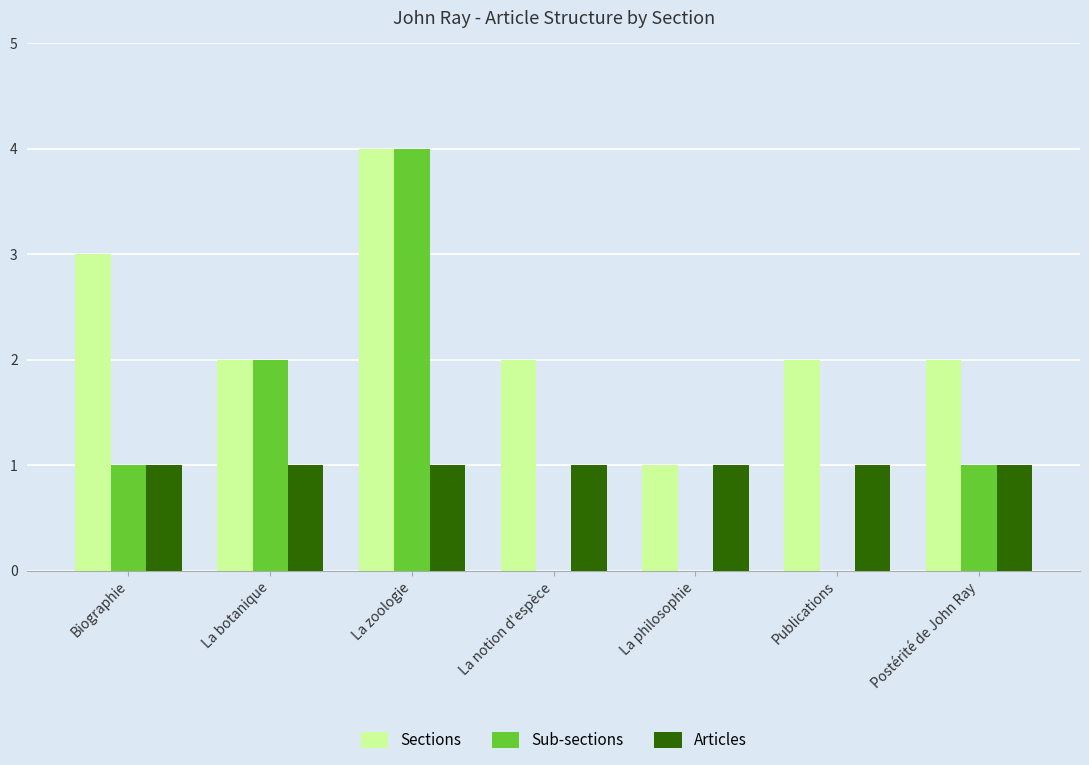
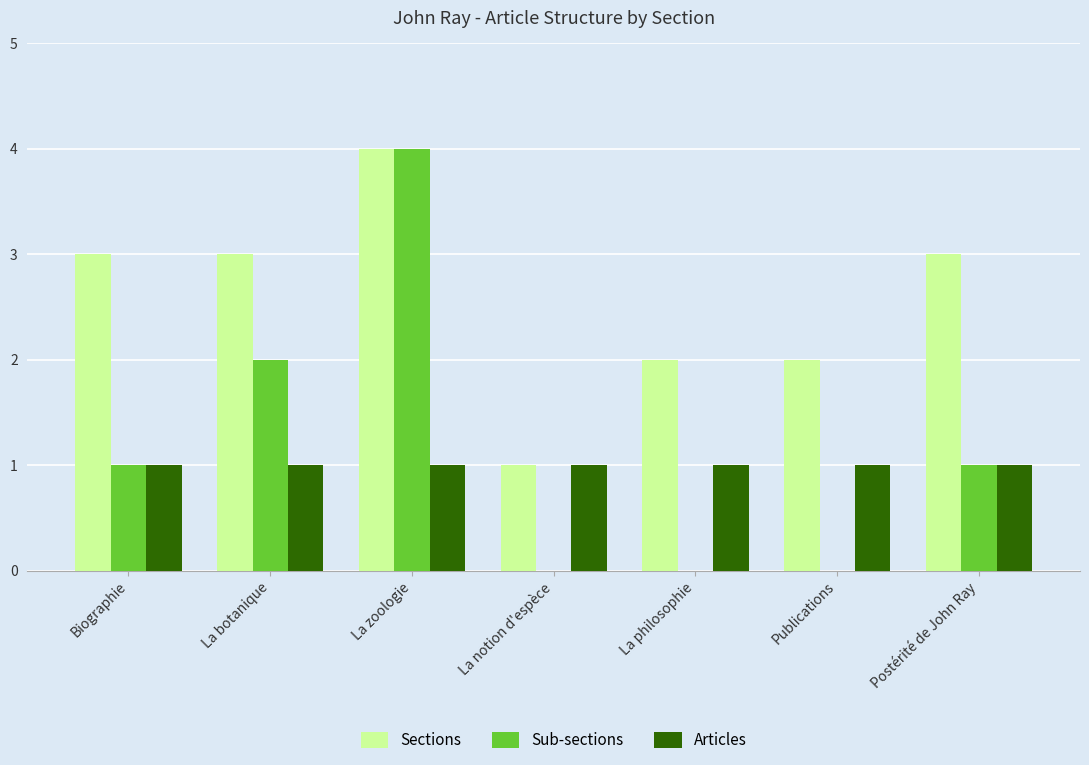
  {
    "Sections": {
      "Biographie": 3,
-     "La botanique": 2,
+     "La botanique": 3,
      "La zoologie": 4,
-     "La notion d'espèce": 2,
-     "La philosophie": 1,
+     "La notion d'espèce": 1,
+     "La philosophie": 2,
      "Publications": 2,
-     "Postérité de John Ray": 2
+     "Postérité de John Ray": 3
    },
    "Sub-sections": {
      "Biographie": 1,
      "La botanique": 2,
      "La zoologie": 4,
      "La notion d'espèce": 0,
      "La philosophie": 0,
      "Publications": 0,
      "Postérité de John Ray": 1
    },
    "Articles": {
      "Biographie": 1,
      "La botanique": 1,
      "La zoologie": 1,
      "La notion d'espèce": 1,
      "La philosophie": 1,
      "Publications": 1,
      "Postérité de John Ray": 1
    }
  }
